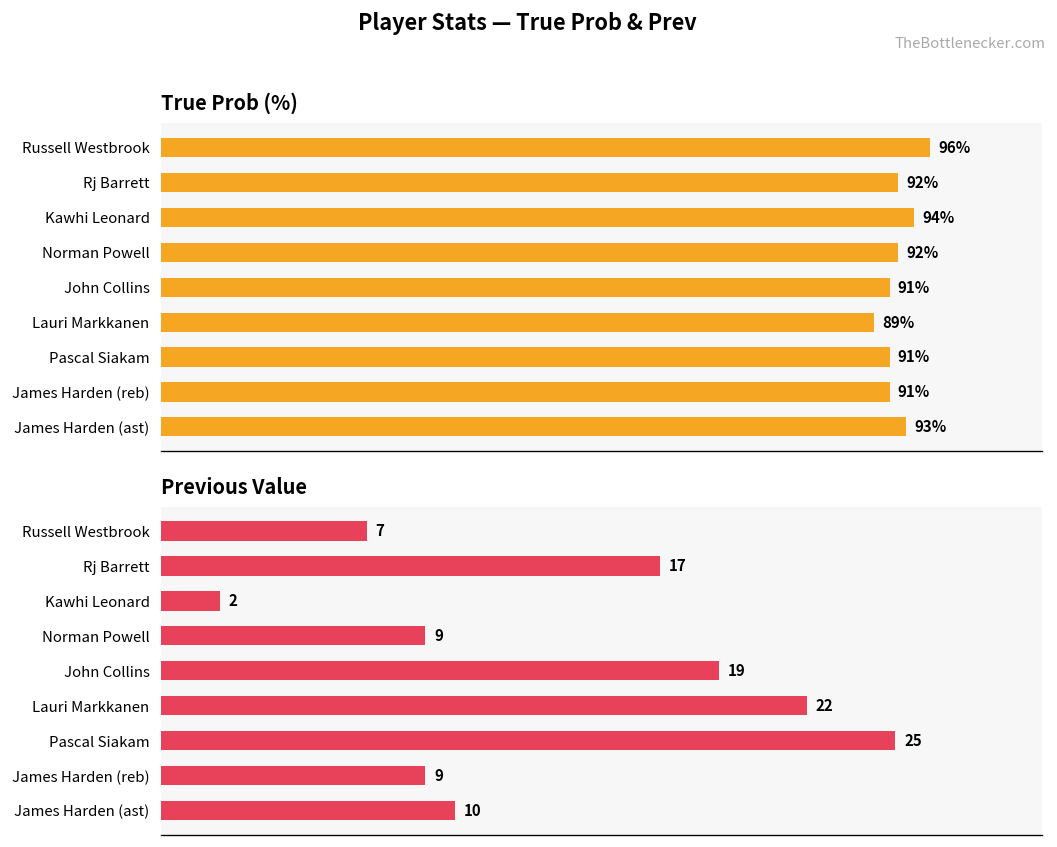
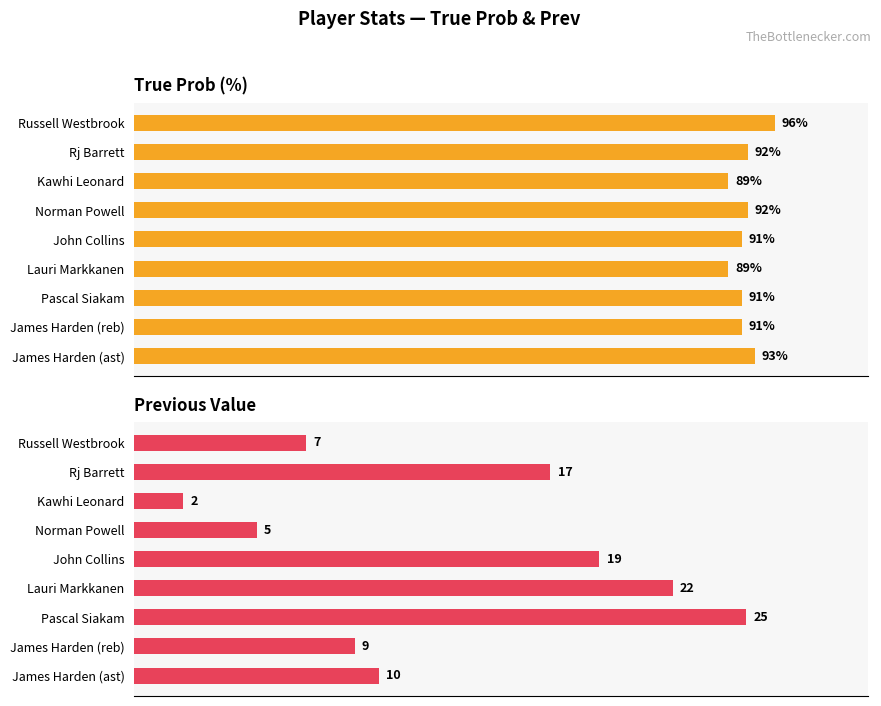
  {
    "True Prob (%)": {
      "Russell Westbrook": "96%",
      "Rj Barrett": "92%",
-     "Kawhi Leonard": "94%",
+     "Kawhi Leonard": "89%",
      "Norman Powell": "92%",
      "John Collins": "91%",
      "Lauri Markkanen": "89%",
      "Pascal Siakam": "91%",
      "James Harden (reb)": "91%",
      "James Harden (ast)": "93%"
    },
    "Previous Value": {
      "Russell Westbrook": "7",
      "Rj Barrett": "17",
      "Kawhi Leonard": "2",
-     "Norman Powell": "9",
+     "Norman Powell": "5",
      "John Collins": "19",
      "Lauri Markkanen": "22",
      "Pascal Siakam": "25",
      "James Harden (reb)": "9",
      "James Harden (ast)": "10"
    }
  }
